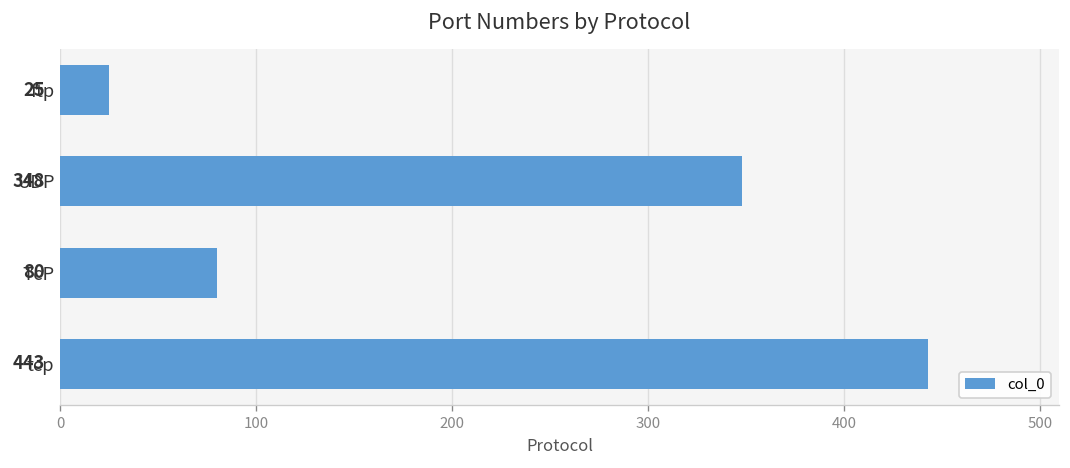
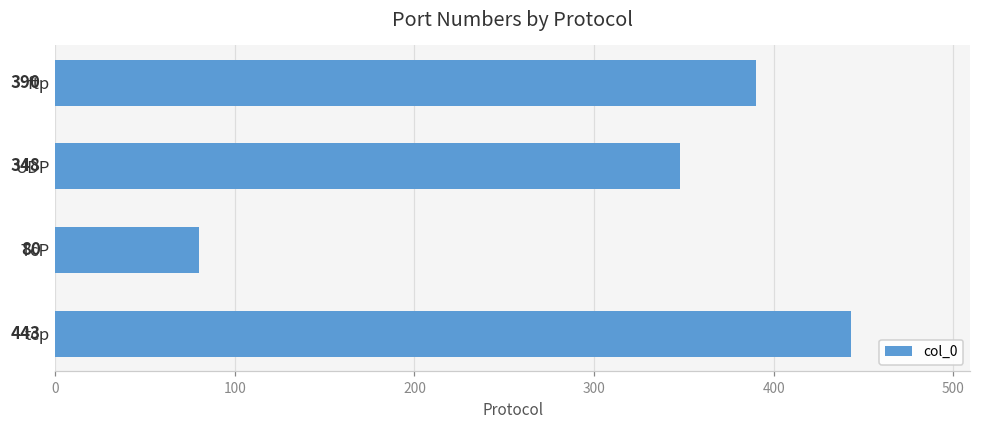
  {
-   "ftp": 25
+   "ftp": 390
  }
